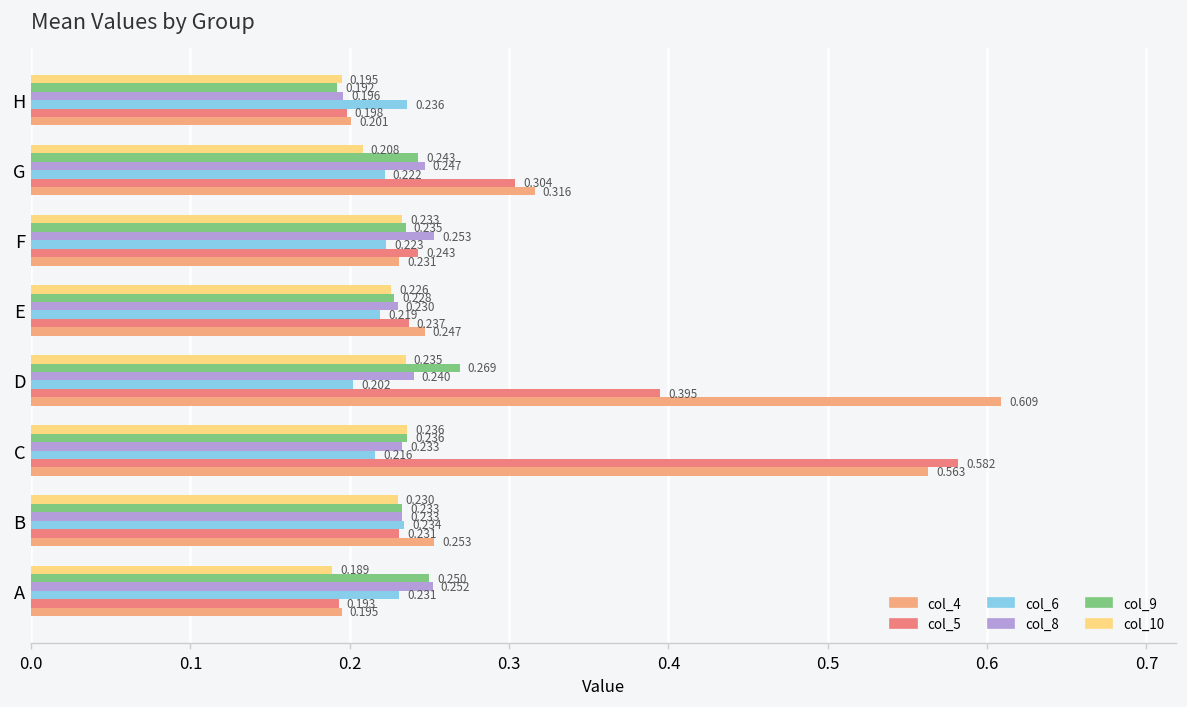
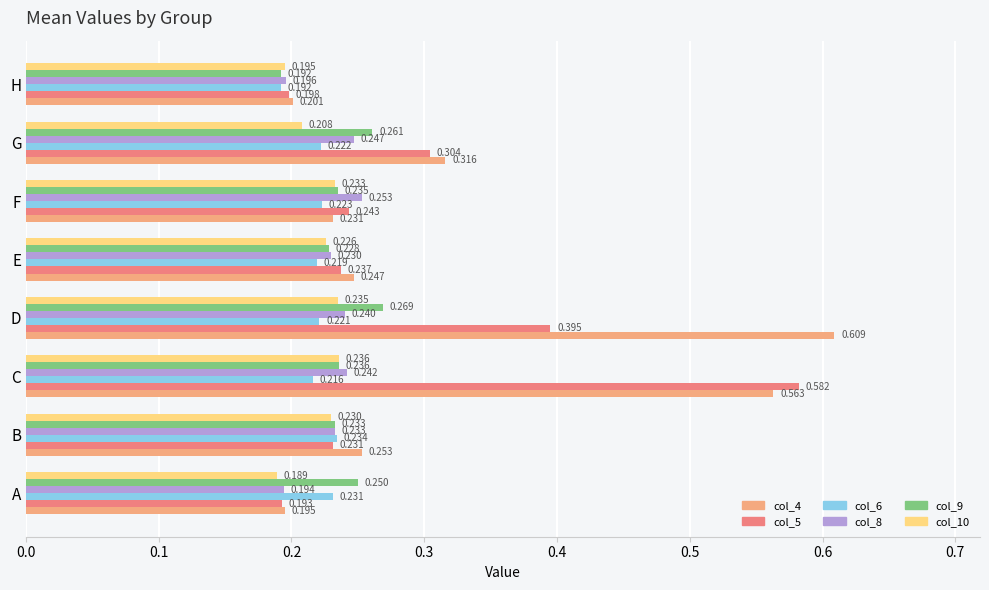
  {
    "col_6": {
-     "H": 0.236,
+     "H": 0.192,
      "G": 0.222,
      "F": 0.223,
      "E": 0.219,
-     "D": 0.202,
+     "D": 0.221,
      "C": 0.216,
      "A": 0.231
    },
    "col_8": {
      "F": 0.253,
      "D": 0.240,
-     "C": 0.233,
-     "A": 0.252
+     "C": 0.242,
+     "A": 0.194
    },
    "col_9": {
-     "G": 0.243,
+     "G": 0.261,
      "D": 0.269
    }
  }
